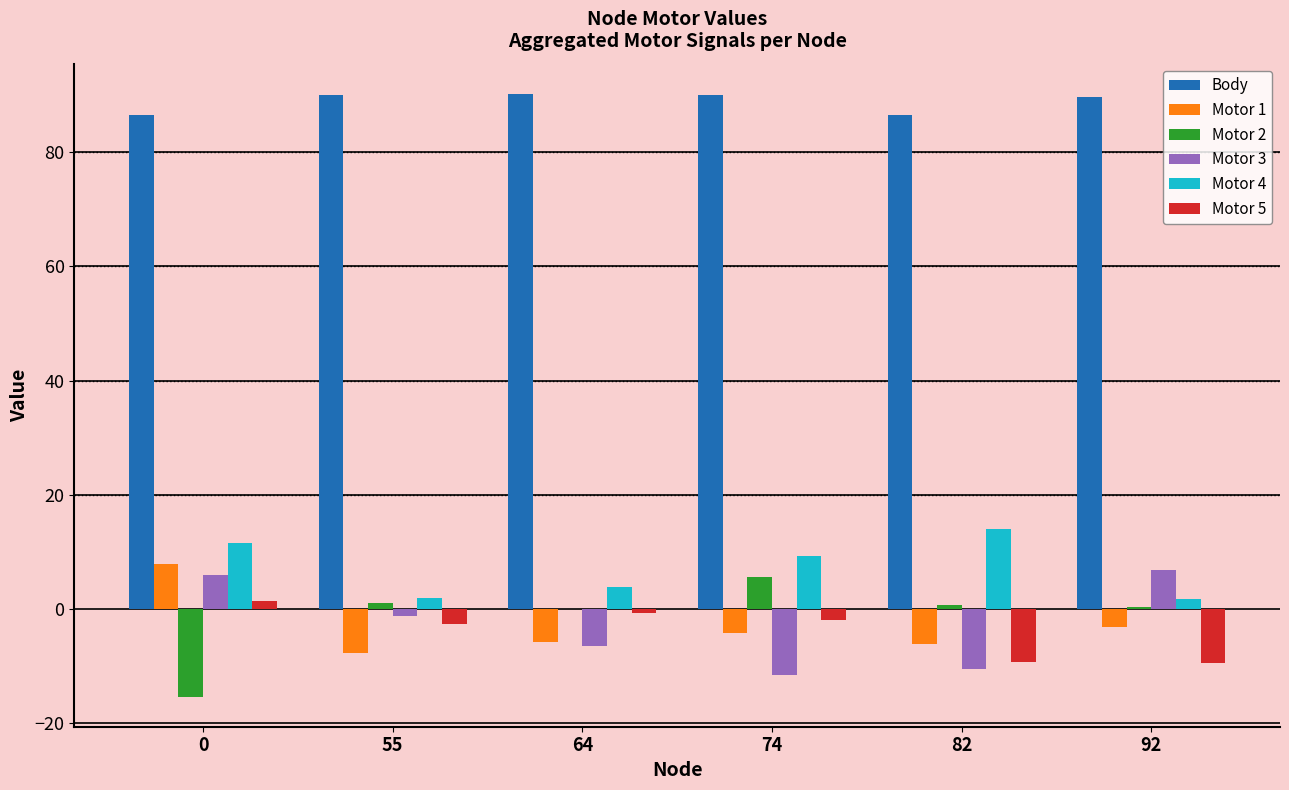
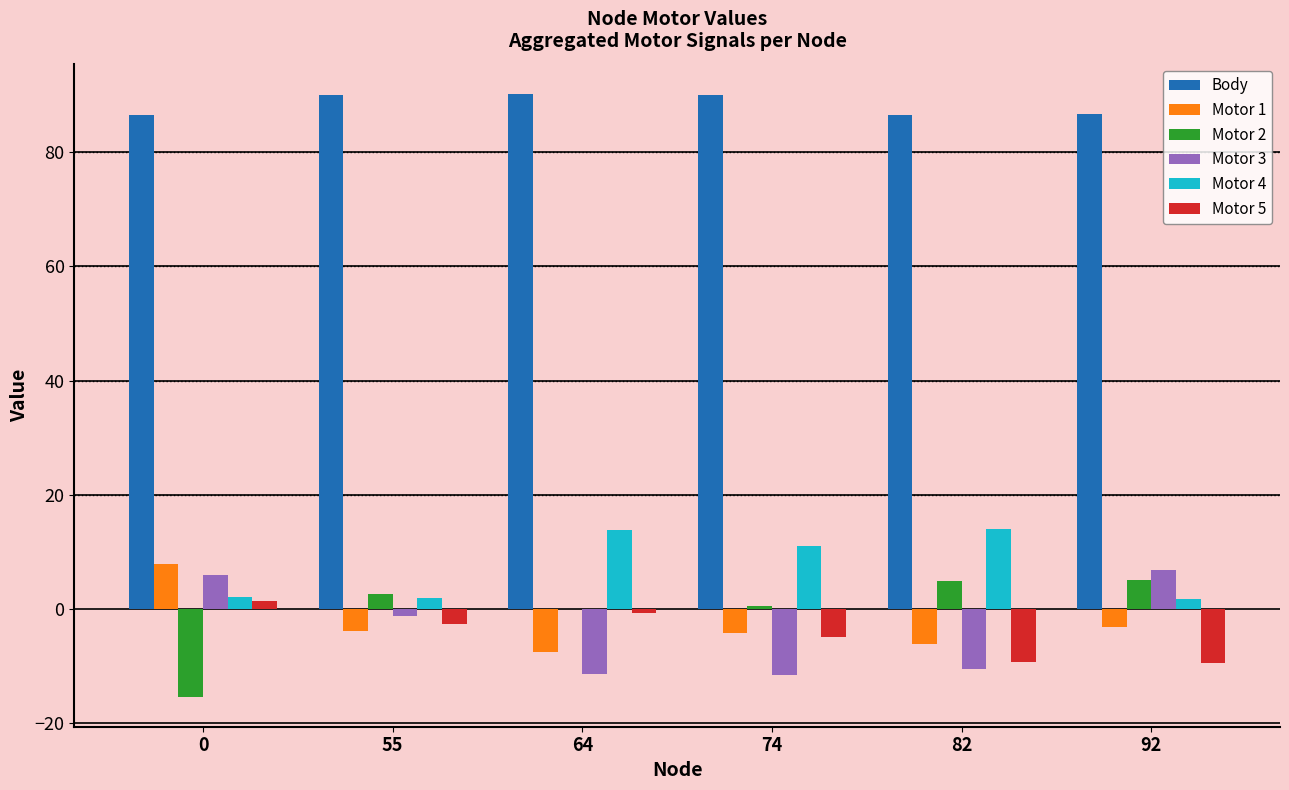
  {
    "Body": {
      "0": 87,
      "55": 90,
      "64": 90,
      "74": 90,
      "82": 87,
-     "92": 90
+     "92": 87
    },
    "Motor 1": {
      "0": 8,
-     "55": -8,
-     "64": -6,
+     "55": -4,
+     "64": -7,
      "74": -4,
      "82": -6,
      "92": -3
    },
    "Motor 2": {
      "0": -15,
-     "55": 1,
-     "74": 6,
-     "82": 1,
-     "92": 0
+     "55": 3,
+     "74": 0,
+     "82": 5,
+     "92": 5
    },
    "Motor 3": {
      "0": 6,
      "55": -1,
-     "64": -7,
+     "64": -11,
      "74": -12,
      "82": -10,
      "92": 7
    },
    "Motor 4": {
-     "0": 11,
+     "0": 2,
      "55": 2,
-     "64": 4,
-     "74": 9,
+     "64": 14,
+     "74": 11,
      "82": 14,
      "92": 2
    },
    "Motor 5": {
      "0": 1,
      "55": -3,
      "64": -1,
-     "74": -2,
+     "74": -5,
      "82": -9,
      "92": -9
    }
  }
